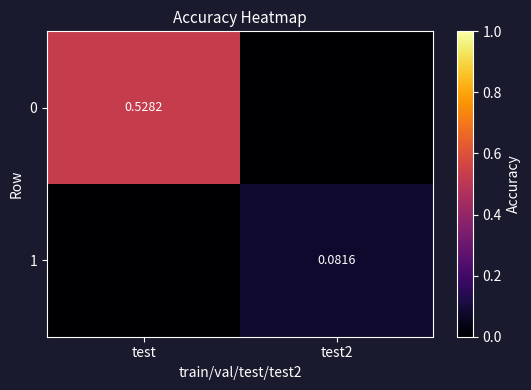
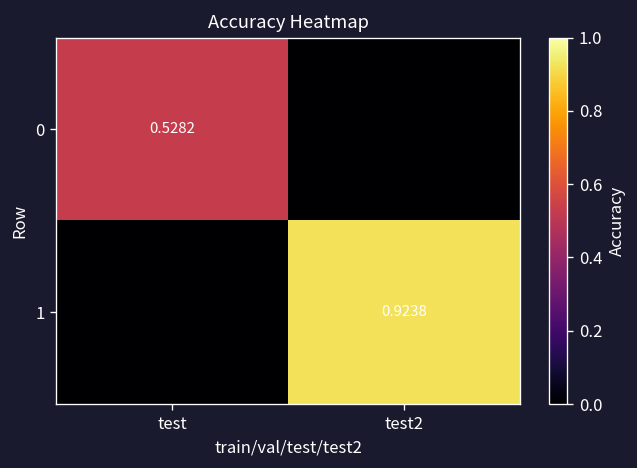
  {
    "0": {
      "test": 0.5282
    },
    "1": {
-     "test2": 0.0816
+     "test2": 0.9238
    }
  }
